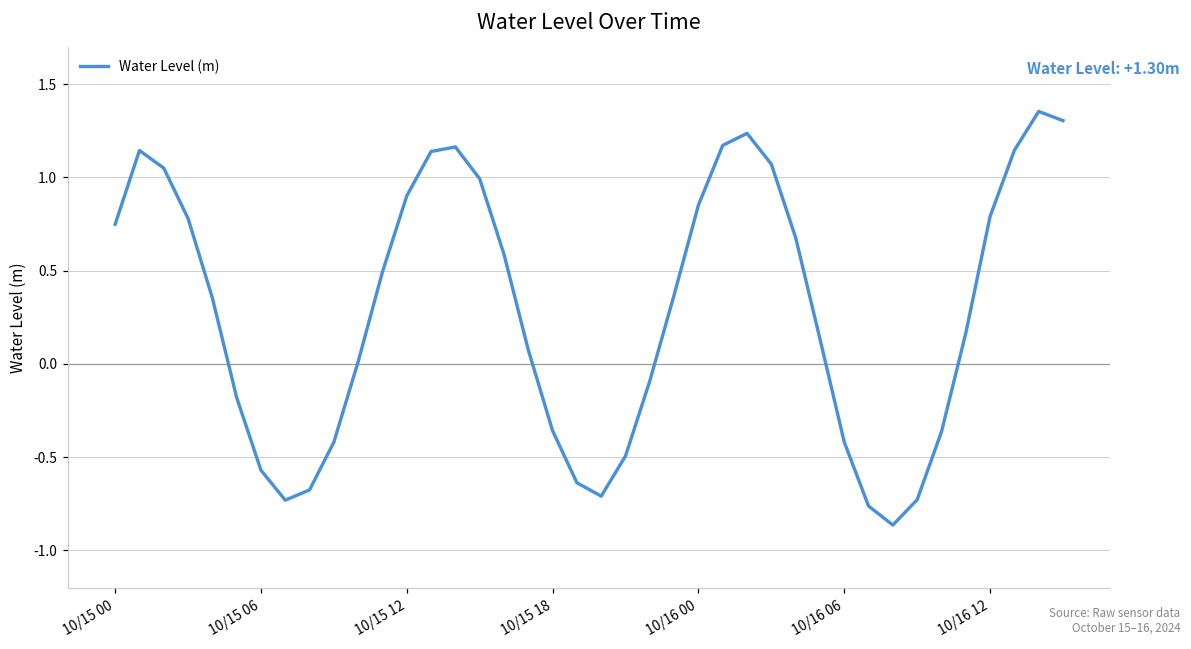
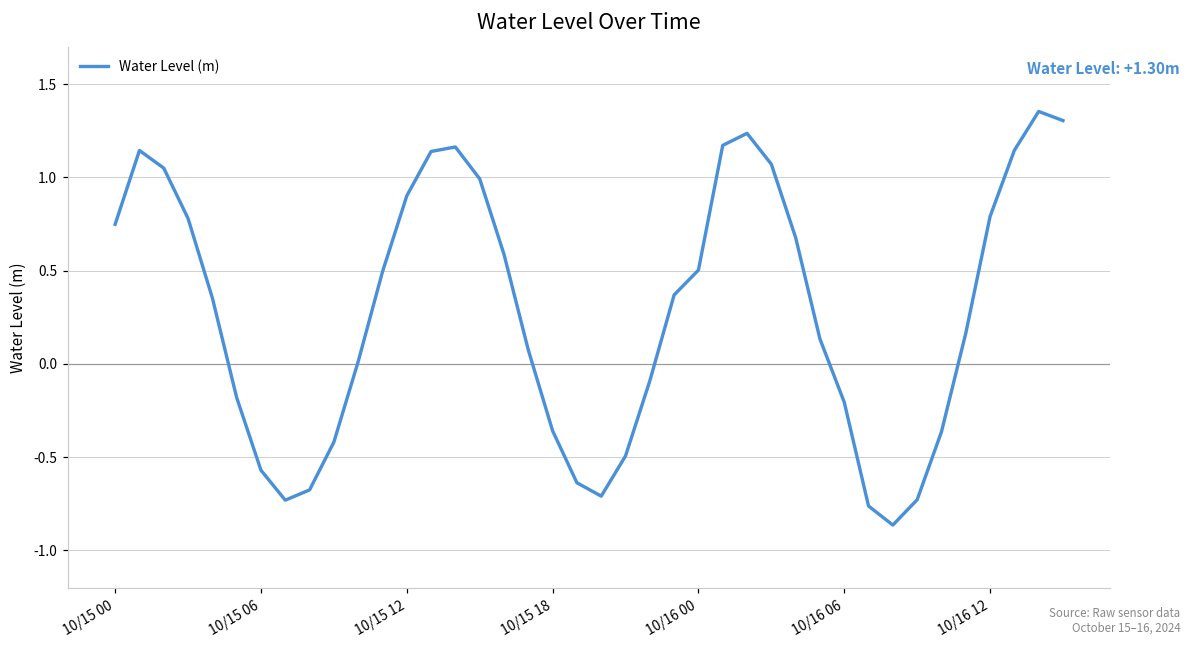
  {
    "10/15 00": 0.75,
    "10/15 06": -0.57,
    "10/15 12": 0.90,
    "10/15 18": -0.36,
-   "10/16 00": 0.85,
-   "10/16 06": -0.42,
+   "10/16 00": 0.50,
+   "10/16 06": -0.21,
    "10/16 12": 0.79
  }
